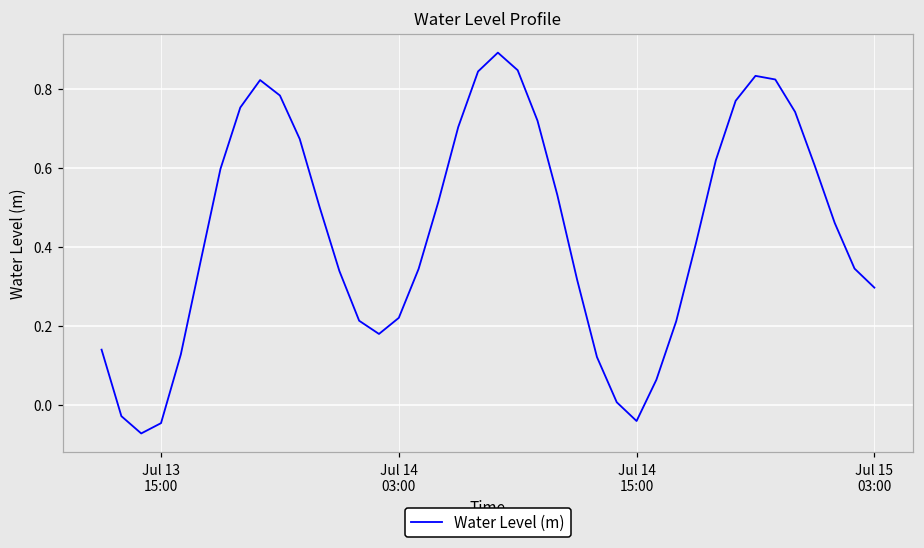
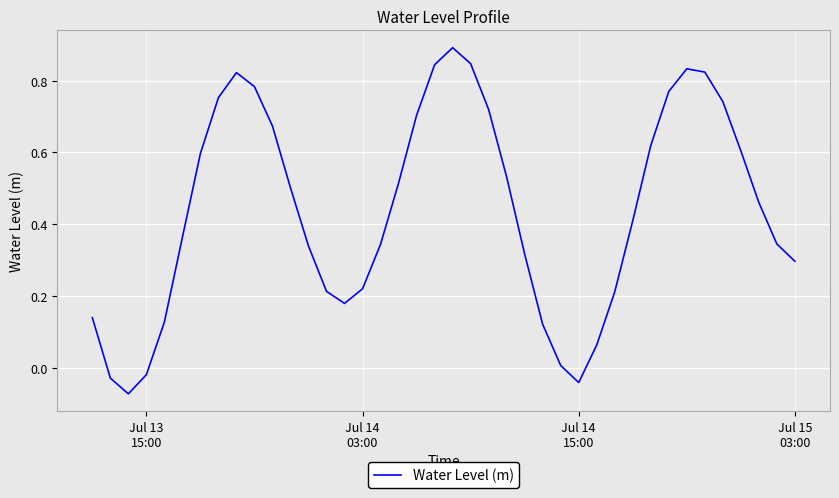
  {
-   "Jul 13 15:00": -0.05,
+   "Jul 13 15:00": -0.02,
    "Jul 14 03:00": 0.22,
    "Jul 14 15:00": -0.04,
    "Jul 15 03:00": 0.30
  }
